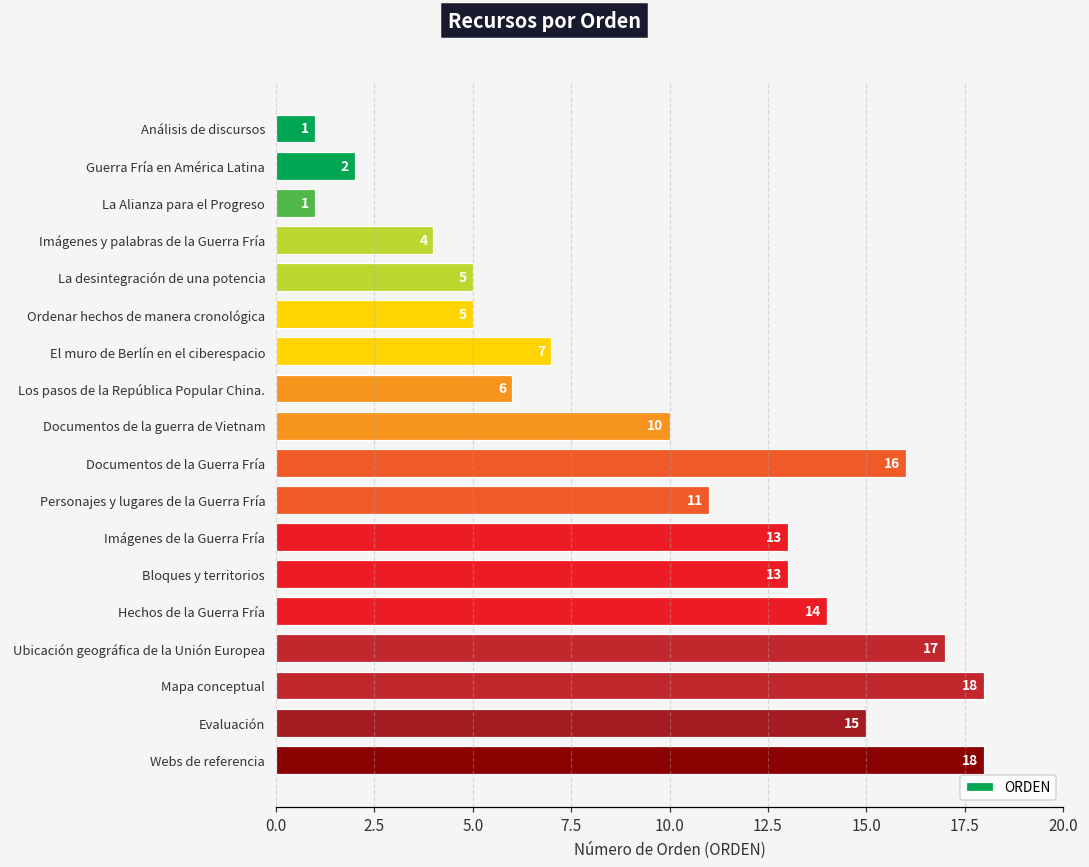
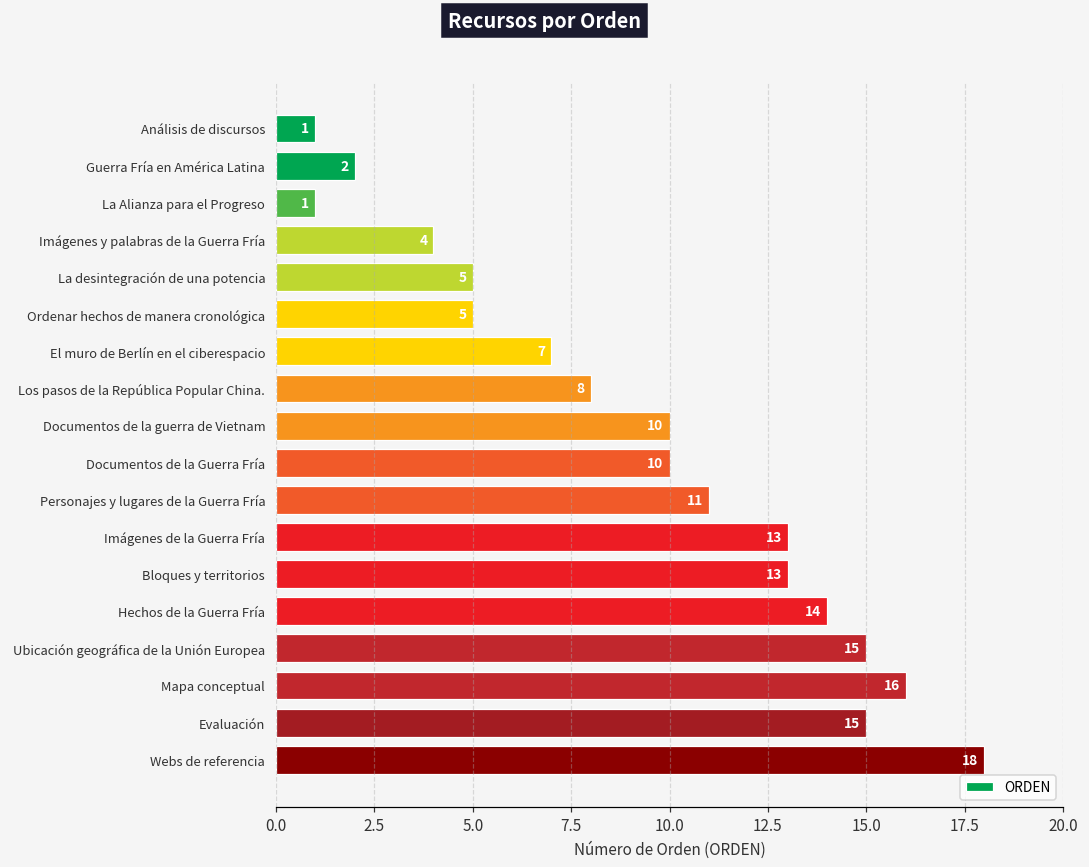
  {
    "Análisis de discursos": 1,
    "Guerra Fría en América Latina": 2,
    "La Alianza para el Progreso": 1,
    "Imágenes y palabras de la Guerra Fría": 4,
    "La desintegración de una potencia": 5,
    "Ordenar hechos de manera cronológica": 5,
    "El muro de Berlín en el ciberespacio": 7,
-   "Los pasos de la República Popular China.": 6,
+   "Los pasos de la República Popular China.": 8,
    "Documentos de la guerra de Vietnam": 10,
-   "Documentos de la Guerra Fría": 16,
+   "Documentos de la Guerra Fría": 10,
    "Personajes y lugares de la Guerra Fría": 11,
    "Imágenes de la Guerra Fría": 13,
    "Bloques y territorios": 13,
    "Hechos de la Guerra Fría": 14,
-   "Ubicación geográfica de la Unión Europea": 17,
-   "Mapa conceptual": 18,
+   "Ubicación geográfica de la Unión Europea": 15,
+   "Mapa conceptual": 16,
    "Evaluación": 15,
    "Webs de referencia": 18
  }
